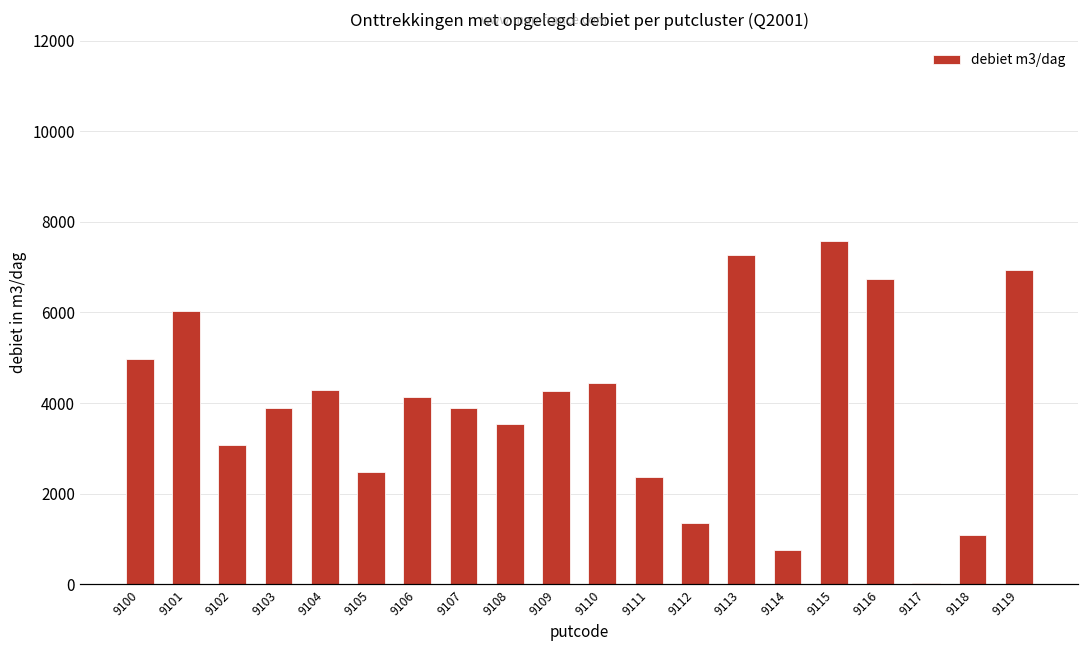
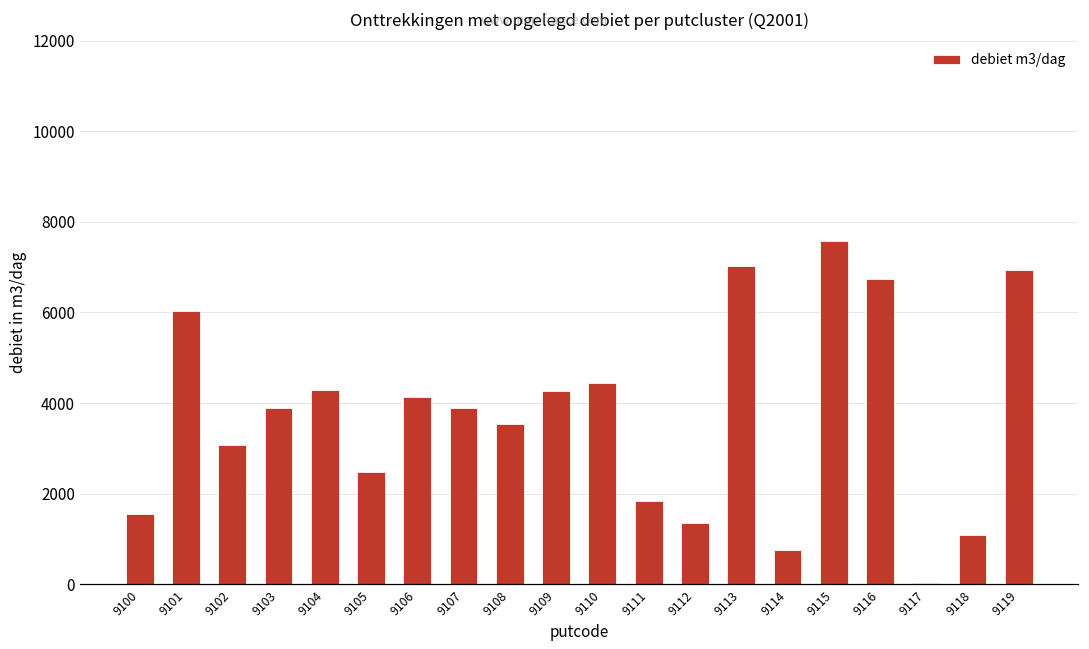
  {
-   "9100": 5000,
+   "9100": 1500,
    "9101": 6000,
    "9102": 3100,
    "9103": 3900,
    "9104": 4300,
    "9105": 2500,
    "9106": 4100,
    "9107": 3900,
    "9108": 3500,
    "9109": 4300,
    "9110": 4400,
-   "9111": 2400,
+   "9111": 1800,
    "9112": 1300,
-   "9113": 7300,
+   "9113": 7000,
    "9114": 800,
    "9115": 7600,
    "9116": 6700,
    "9118": 1100,
    "9119": 6900
  }
